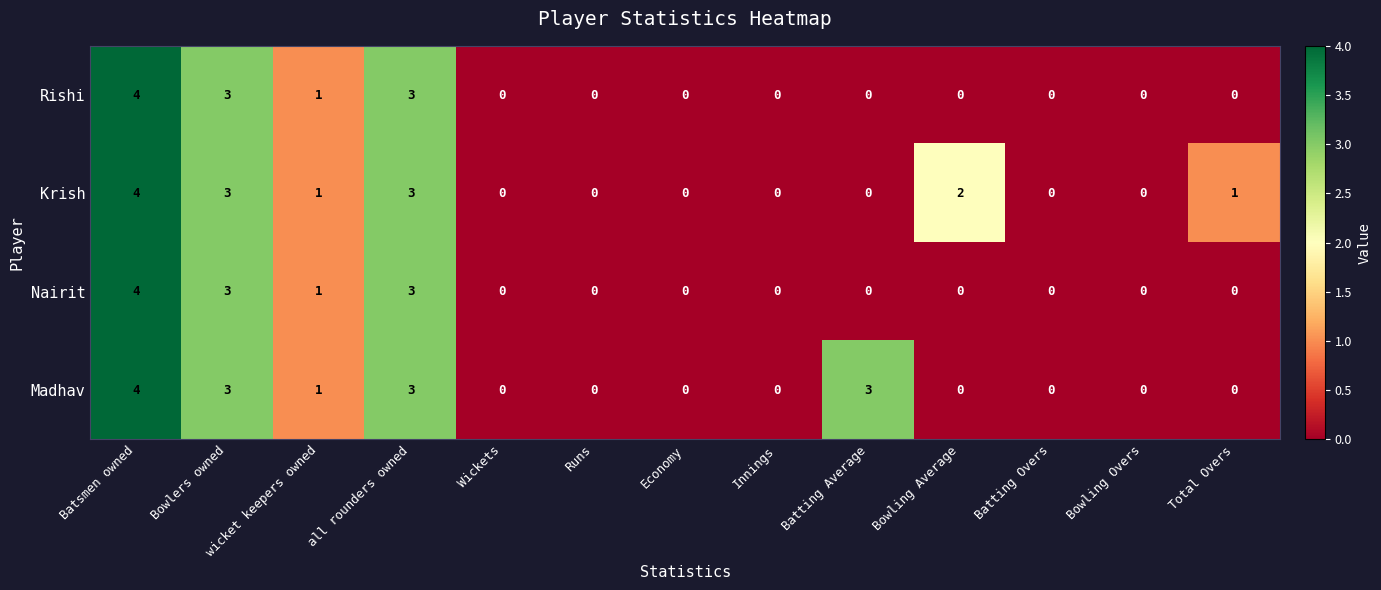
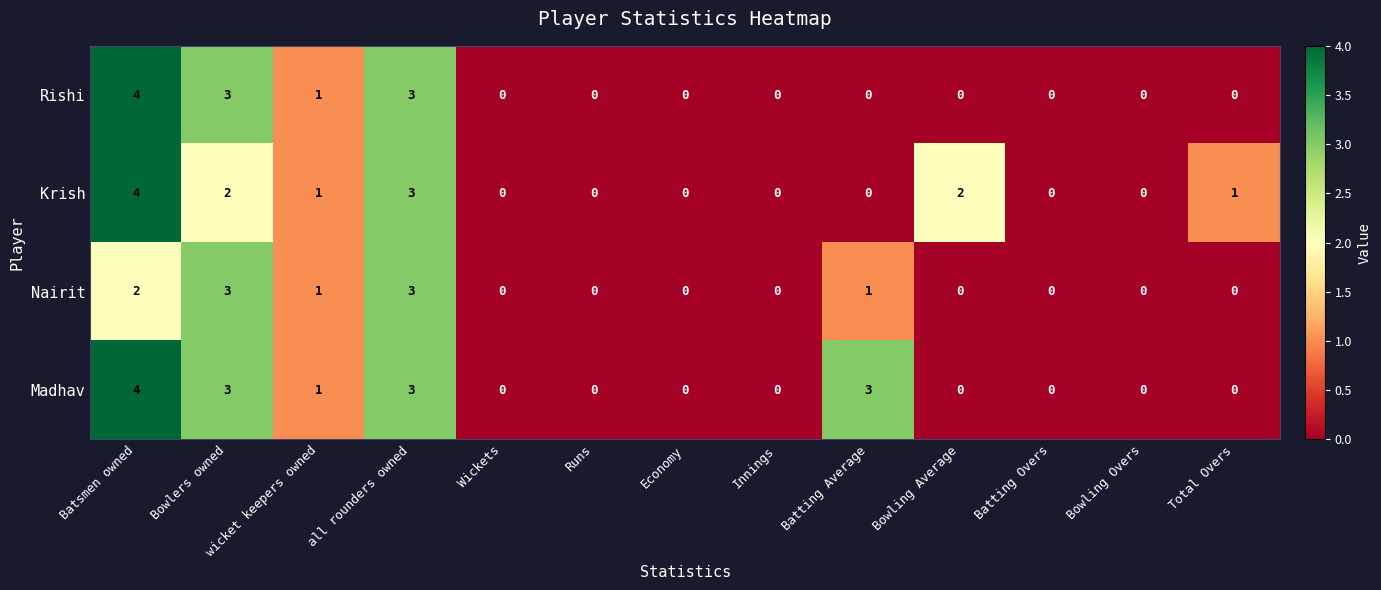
  {
    "Rishi": {
      "Batsmen owned": 4,
      "Bowlers owned": 3,
      "wicket keepers owned": 1,
      "all rounders owned": 3,
      "Wickets": 0,
      "Runs": 0,
      "Economy": 0,
      "Innings": 0,
      "Batting Average": 0,
      "Bowling Average": 0,
      "Batting Overs": 0,
      "Bowling Overs": 0,
      "Total Overs": 0
    },
    "Krish": {
      "Batsmen owned": 4,
-     "Bowlers owned": 3,
+     "Bowlers owned": 2,
      "wicket keepers owned": 1,
      "all rounders owned": 3,
      "Wickets": 0,
      "Runs": 0,
      "Economy": 0,
      "Innings": 0,
      "Batting Average": 0,
      "Bowling Average": 2,
      "Batting Overs": 0,
      "Bowling Overs": 0,
      "Total Overs": 1
    },
    "Nairit": {
-     "Batsmen owned": 4,
+     "Batsmen owned": 2,
      "Bowlers owned": 3,
      "wicket keepers owned": 1,
      "all rounders owned": 3,
      "Wickets": 0,
      "Runs": 0,
      "Economy": 0,
      "Innings": 0,
-     "Batting Average": 0,
+     "Batting Average": 1,
      "Bowling Average": 0,
      "Batting Overs": 0,
      "Bowling Overs": 0,
      "Total Overs": 0
    },
    "Madhav": {
      "Batsmen owned": 4,
      "Bowlers owned": 3,
      "wicket keepers owned": 1,
      "all rounders owned": 3,
      "Wickets": 0,
      "Runs": 0,
      "Economy": 0,
      "Innings": 0,
      "Batting Average": 3,
      "Bowling Average": 0,
      "Batting Overs": 0,
      "Bowling Overs": 0,
      "Total Overs": 0
    }
  }
